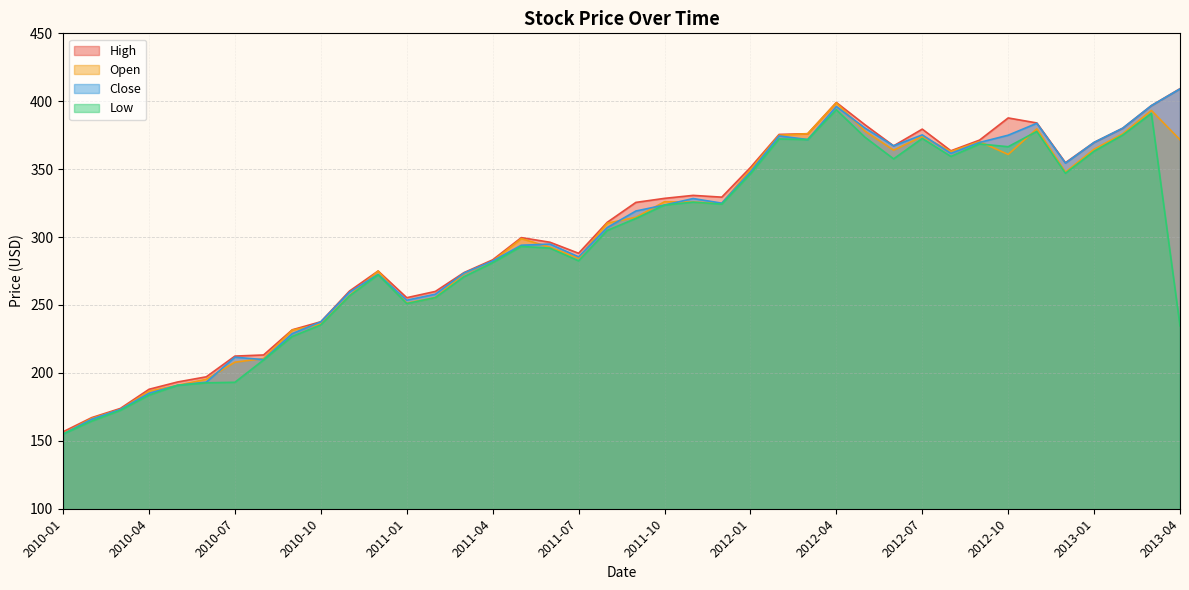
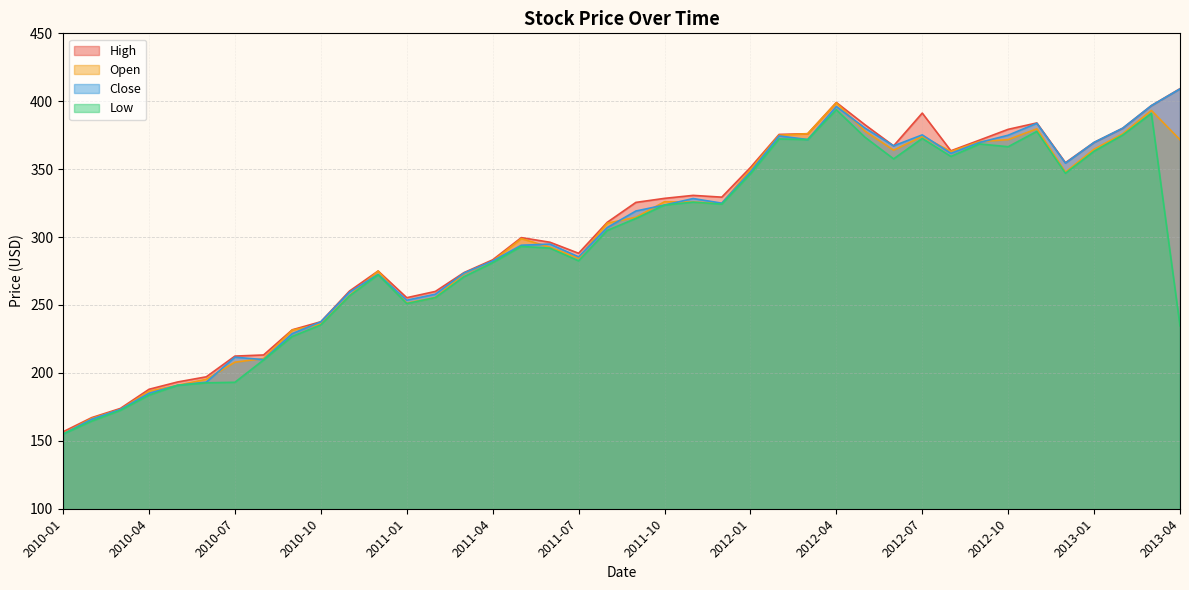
  {
    "High": {
      "2011-07": 288,
      "2011-10": 329,
-     "2012-07": 379,
-     "2012-10": 388
+     "2012-07": 391,
+     "2012-10": 379
    },
    "Open": {
      "2010-07": 208,
      "2011-10": 326,
-     "2012-10": 361,
+     "2012-10": 372,
      "2013-04": 372
    },
    "Close": {
      "2012-04": 396,
      "2012-10": 375
    },
    "Low": {
      "2010-07": 193,
      "2011-07": 283,
      "2012-04": 394,
      "2012-10": 367,
      "2013-04": 235
    }
  }
